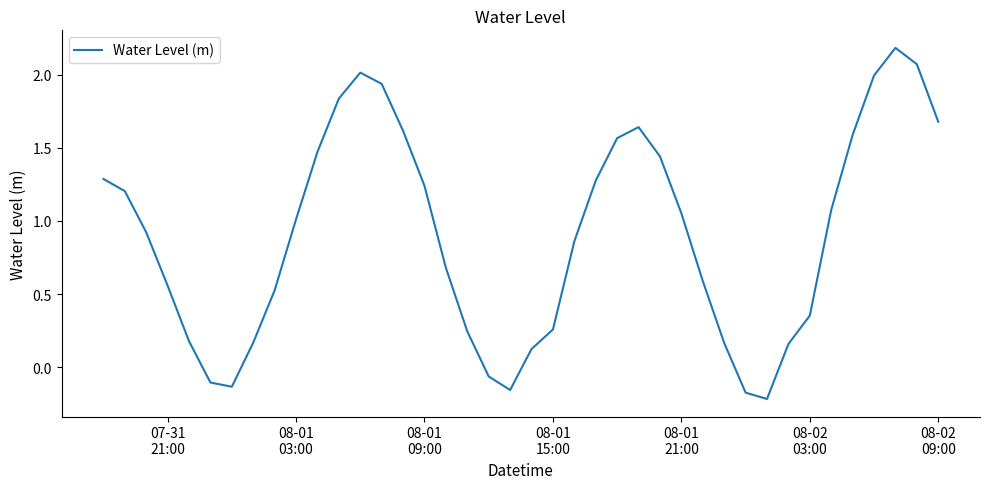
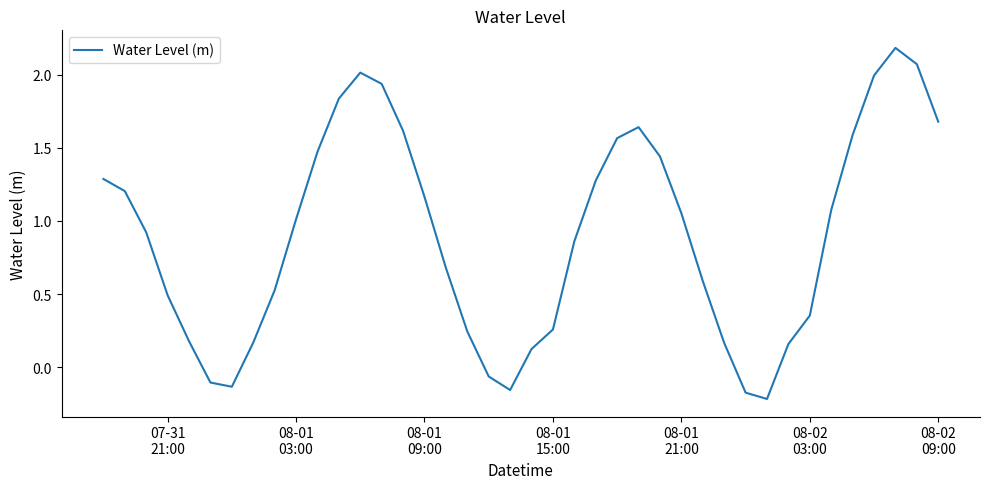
  {
-   "07-31 21:00": 0.56,
+   "07-31 21:00": 0.49,
    "08-01 03:00": 1.01,
-   "08-01 09:00": 1.24,
+   "08-01 09:00": 1.16,
    "08-01 15:00": 0.26,
    "08-01 21:00": 1.05,
    "08-02 03:00": 0.35,
    "08-02 09:00": 1.68
  }
